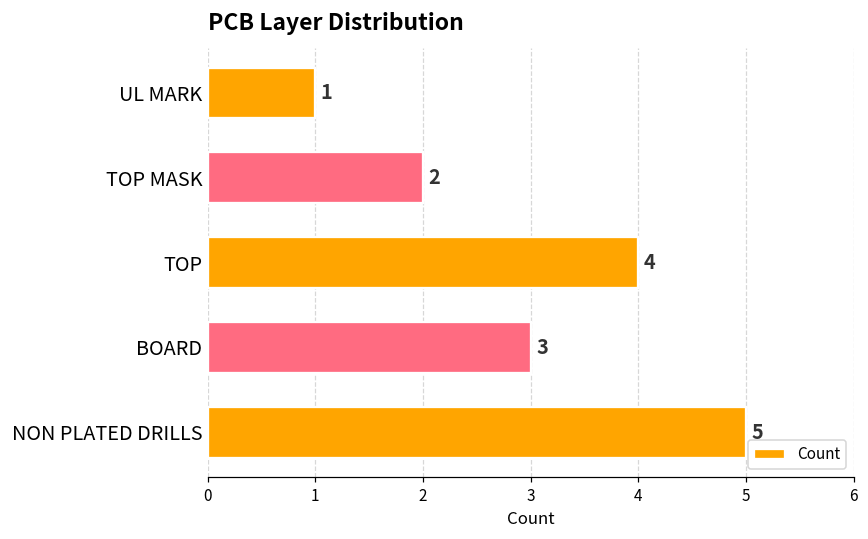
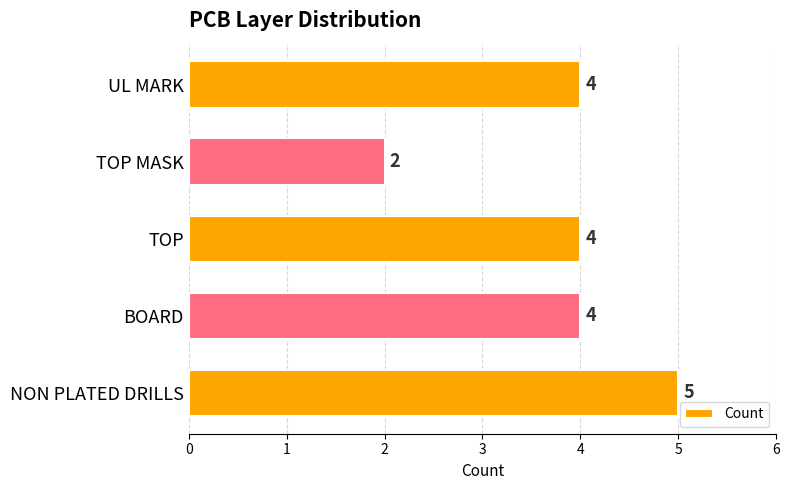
  {
-   "UL MARK": 1,
+   "UL MARK": 4,
    "TOP MASK": 2,
    "TOP": 4,
-   "BOARD": 3
+   "BOARD": 4
  }
